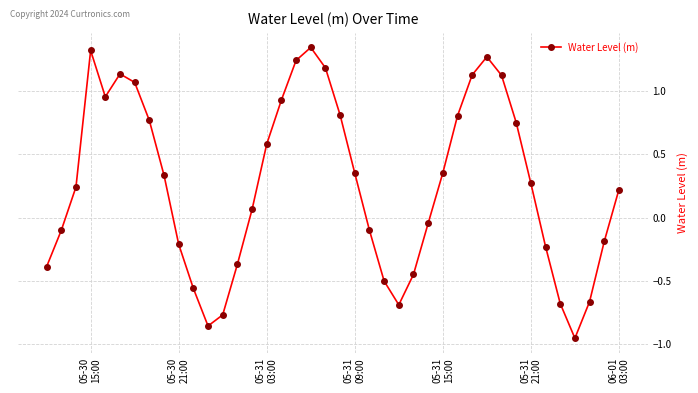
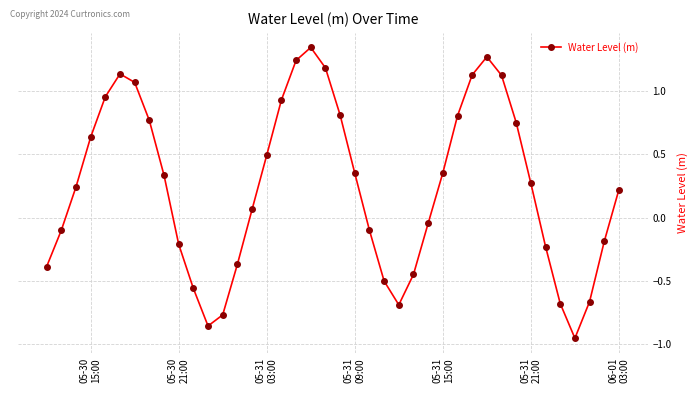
  {
-   "05-30 15:00": 1.32,
+   "05-30 15:00": 0.63,
    "05-30 21:00": -0.21,
-   "05-31 03:00": 0.58,
+   "05-31 03:00": 0.49,
    "05-31 09:00": 0.35,
    "05-31 15:00": 0.35,
    "05-31 21:00": 0.27,
    "06-01 03:00": 0.22
  }
